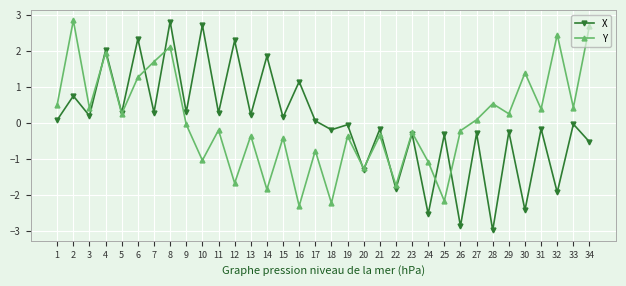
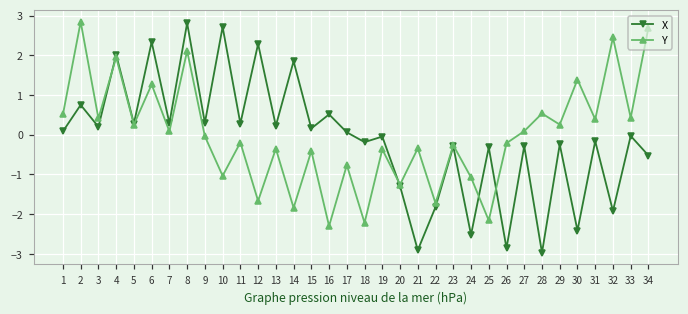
  {
    "X": {
      "1": 0.1,
      "2": 0.8,
      "3": 0.2,
      "6": 2.3,
      "7": 0.3,
      "8": 2.8,
      "9": 0.3,
      "10": 2.7,
      "11": 0.3,
      "12": 2.3,
      "13": 0.2,
      "14": 1.9,
      "15": 0.2,
-     "16": 1.1,
+     "16": 0.5,
      "17": 0.1,
      "18": -0.2,
      "19": 0.0,
-     "21": -0.2,
+     "21": -2.9,
      "22": -1.8,
      "24": -2.5,
      "25": -0.3,
      "26": -2.9,
      "27": -0.3,
      "28": -3.0,
      "29": -0.2,
      "30": -2.4,
      "31": -0.2,
      "32": -1.9,
      "33": 0.0,
      "34": -0.5
    },
    "Y": {
      "1": 0.5,
      "2": 2.8,
      "3": 0.4,
      "6": 1.3,
-     "7": 1.7,
+     "7": 0.1,
      "8": 2.1,
      "9": 0.0,
      "10": -1.0,
      "11": -0.2,
      "12": -1.7,
      "13": -0.4,
      "14": -1.8,
      "15": -0.4,
      "16": -2.3,
      "17": -0.8,
      "18": -2.2,
      "19": -0.4,
      "21": -0.3,
      "22": -1.7,
      "24": -1.1,
      "25": -2.2,
      "26": -0.2,
      "27": 0.1,
      "28": 0.5,
      "29": 0.3,
      "30": 1.4,
      "31": 0.4,
      "32": 2.4,
      "33": 0.4
    }
  }
